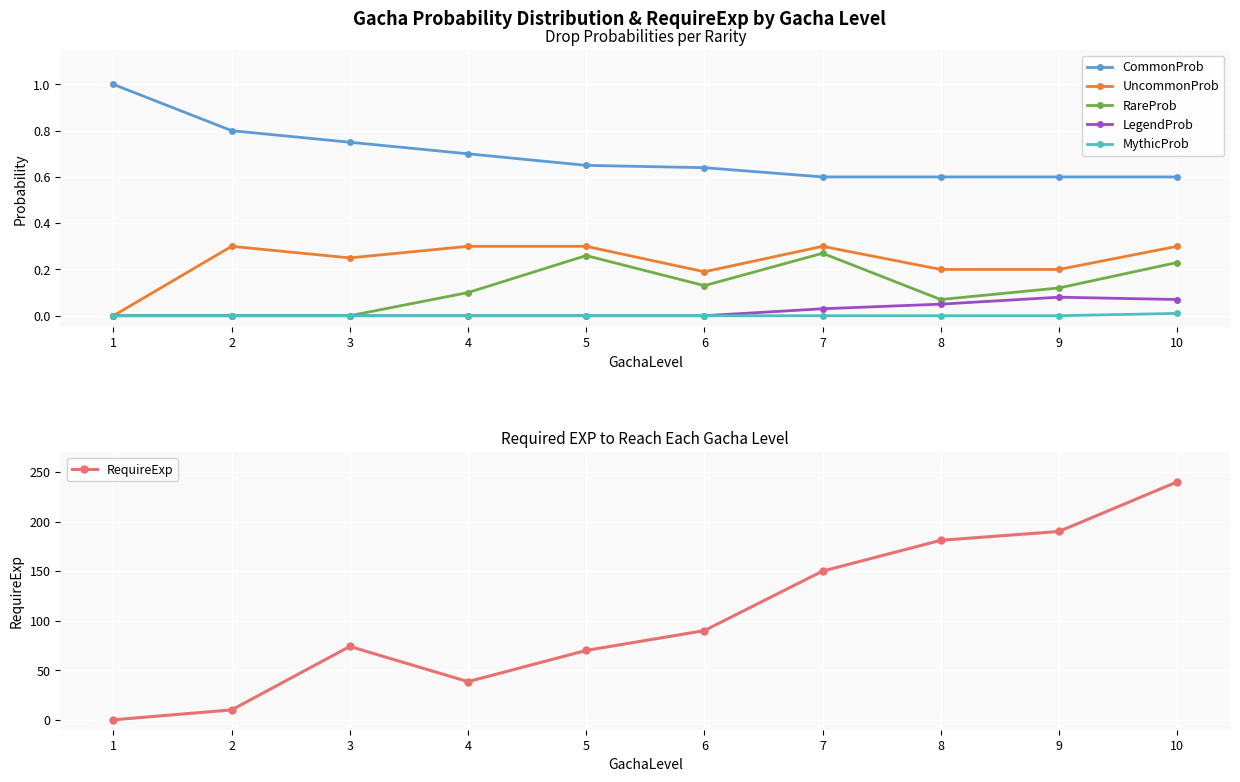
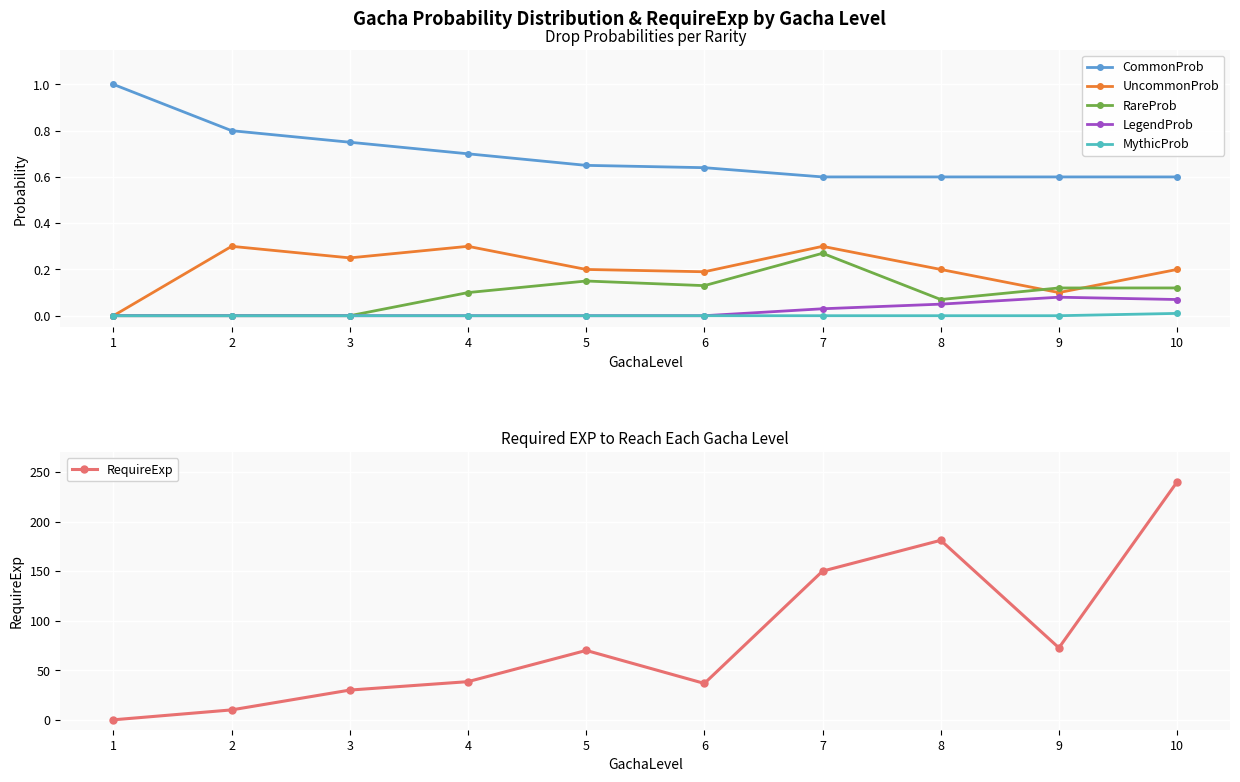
  {
    "Drop Probabilities per Rarity": {
      "UncommonProb": {
        "2": 0.3,
        "3": 0.25,
        "4": 0.3,
-       "5": 0.3,
+       "5": 0.2,
        "6": 0.2,
        "7": 0.3,
        "8": 0.2,
-       "9": 0.2,
-       "10": 0.3
+       "9": 0.1,
+       "10": 0.2
      },
      "RareProb": {
        "4": 0.10,
-       "5": 0.26,
+       "5": 0.15,
        "6": 0.13,
        "7": 0.27,
        "8": 0.07,
        "9": 0.12,
-       "10": 0.23
+       "10": 0.12
      },
      "LegendProb": {
        "7": 0.03,
        "8": 0.05,
        "9": 0.08,
        "10": 0.07
      }
    },
    "Required EXP to Reach Each Gacha Level": {
      "1": 0,
      "2": 10,
-     "3": 70,
+     "3": 30,
      "4": 40,
      "5": 70,
-     "6": 90,
+     "6": 40,
      "7": 150,
      "8": 180,
-     "9": 190,
+     "9": 70,
      "10": 240
    }
  }
